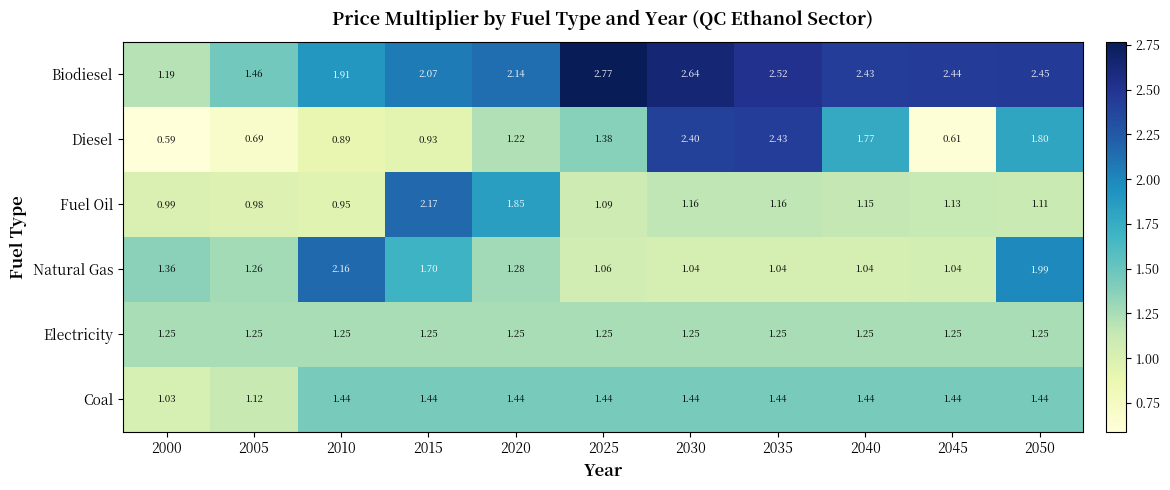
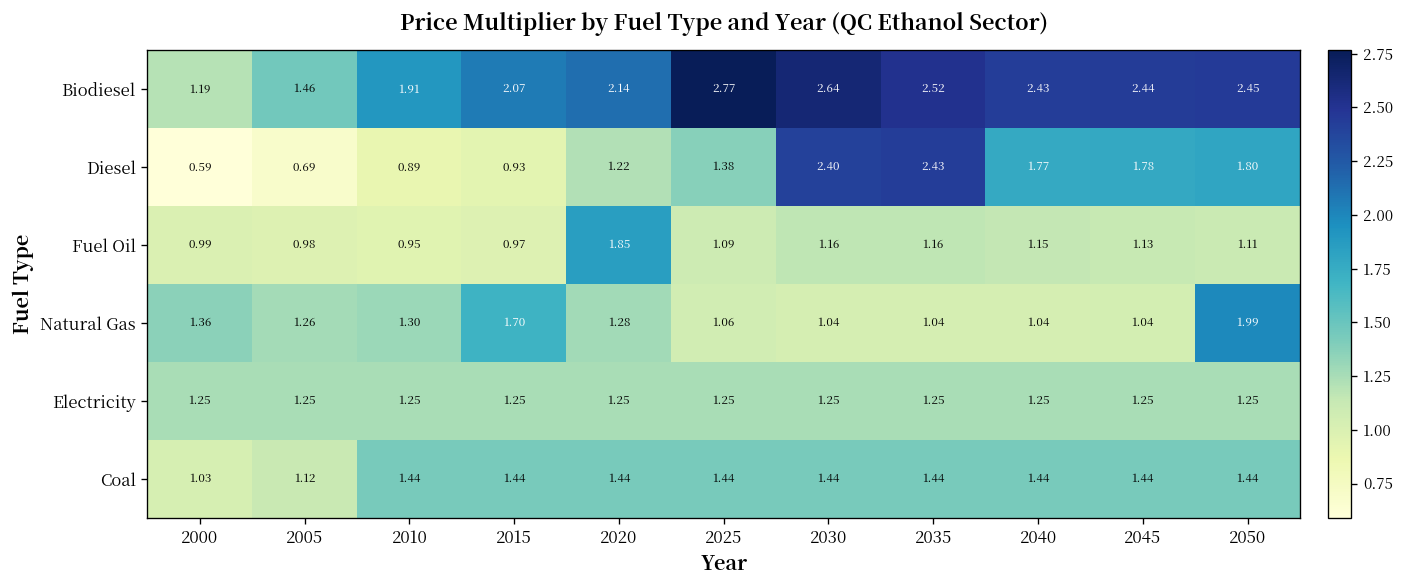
  {
    "Biodiesel": {
      "2000": 1.19,
      "2005": 1.46,
      "2010": 1.91,
      "2015": 2.07,
      "2020": 2.14,
      "2025": 2.77,
      "2030": 2.64,
      "2035": 2.52,
      "2040": 2.43,
      "2045": 2.44,
      "2050": 2.45
    },
    "Diesel": {
      "2000": 0.59,
      "2005": 0.69,
      "2010": 0.89,
      "2015": 0.93,
      "2020": 1.22,
      "2025": 1.38,
      "2030": 2.40,
      "2035": 2.43,
      "2040": 1.77,
-     "2045": 0.61,
+     "2045": 1.78,
      "2050": 1.80
    },
    "Fuel Oil": {
      "2000": 0.99,
      "2005": 0.98,
      "2010": 0.95,
-     "2015": 2.17,
+     "2015": 0.97,
      "2020": 1.85,
      "2025": 1.09,
      "2030": 1.16,
      "2035": 1.16,
      "2040": 1.15,
      "2045": 1.13,
      "2050": 1.11
    },
    "Natural Gas": {
      "2000": 1.36,
      "2005": 1.26,
-     "2010": 2.16,
+     "2010": 1.30,
      "2015": 1.70,
      "2020": 1.28,
      "2025": 1.06,
      "2030": 1.04,
      "2035": 1.04,
      "2040": 1.04,
      "2045": 1.04,
      "2050": 1.99
    },
    "Electricity": {
      "2000": 1.25,
      "2005": 1.25,
      "2010": 1.25,
      "2015": 1.25,
      "2020": 1.25,
      "2025": 1.25,
      "2030": 1.25,
      "2035": 1.25,
      "2040": 1.25,
      "2045": 1.25,
      "2050": 1.25
    },
    "Coal": {
      "2000": 1.03,
      "2005": 1.12,
      "2010": 1.44,
      "2015": 1.44,
      "2020": 1.44,
      "2025": 1.44,
      "2030": 1.44,
      "2035": 1.44,
      "2040": 1.44,
      "2045": 1.44,
      "2050": 1.44
    }
  }
